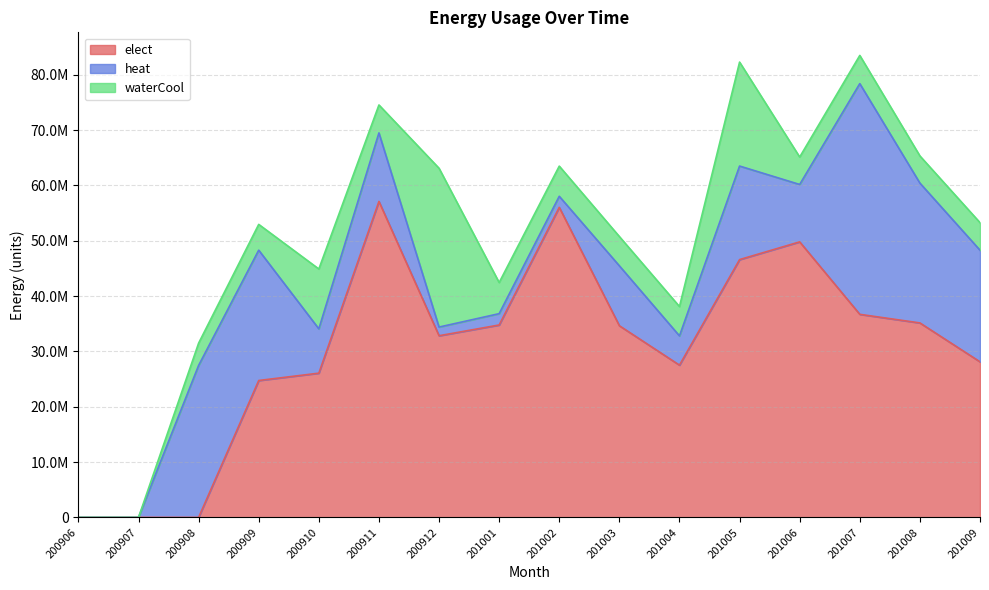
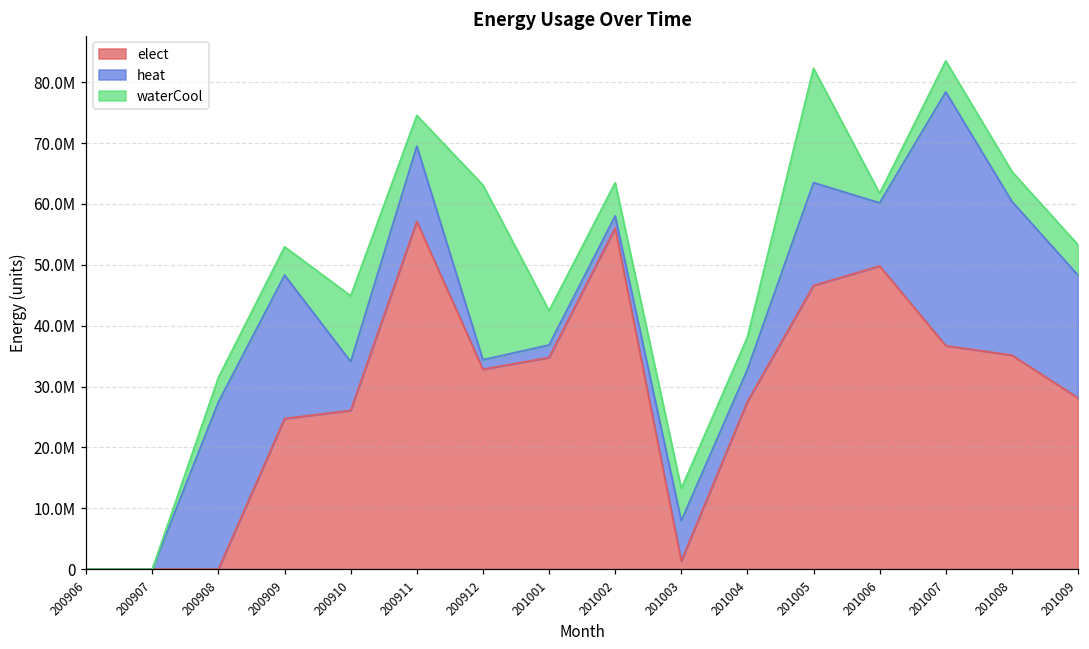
  {
    "elect": {
      "200908": 0,
      "200909": 25000000,
      "200910": 26000000,
      "200911": 57000000,
      "200912": 33000000,
      "201001": 35000000,
      "201002": 56000000,
-     "201003": 35000000,
+     "201003": 1000000,
      "201004": 28000000,
      "201005": 47000000,
      "201006": 50000000,
      "201007": 37000000,
      "201008": 35000000,
      "201009": 28000000
    },
    "heat": {
      "200908": 27000000,
      "200909": 24000000,
      "200910": 8000000,
      "200911": 12000000,
      "200912": 2000000,
      "201001": 2000000,
      "201002": 2000000,
-     "201003": 11000000,
+     "201003": 7000000,
      "201004": 5000000,
      "201005": 17000000,
      "201006": 10000000,
      "201007": 42000000,
      "201008": 25000000,
      "201009": 20000000
    },
    "waterCool": {
      "200908": 4000000,
      "200909": 5000000,
      "200910": 11000000,
      "200911": 5000000,
      "200912": 29000000,
      "201001": 6000000,
      "201002": 5000000,
      "201003": 5000000,
      "201004": 5000000,
      "201005": 19000000,
-     "201006": 5000000,
+     "201006": 2000000,
      "201007": 5000000,
      "201008": 5000000,
      "201009": 5000000
    }
  }
